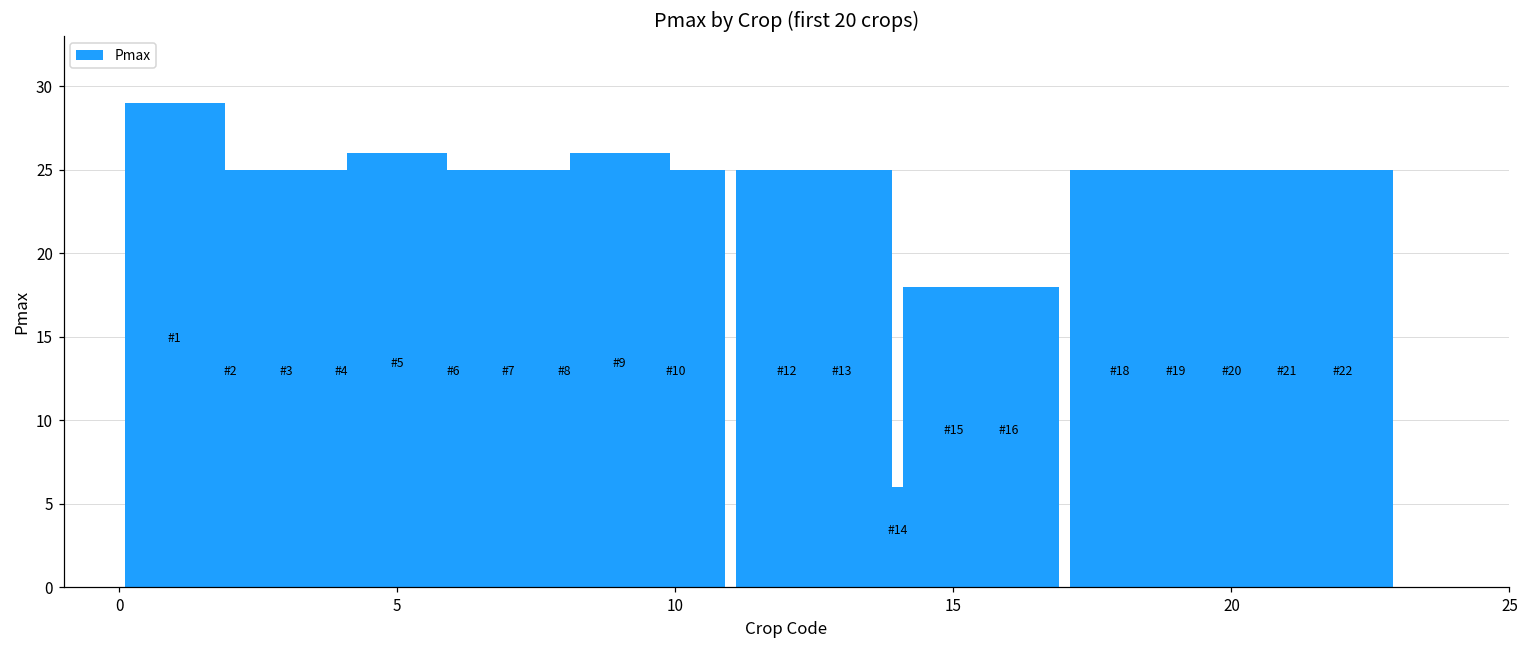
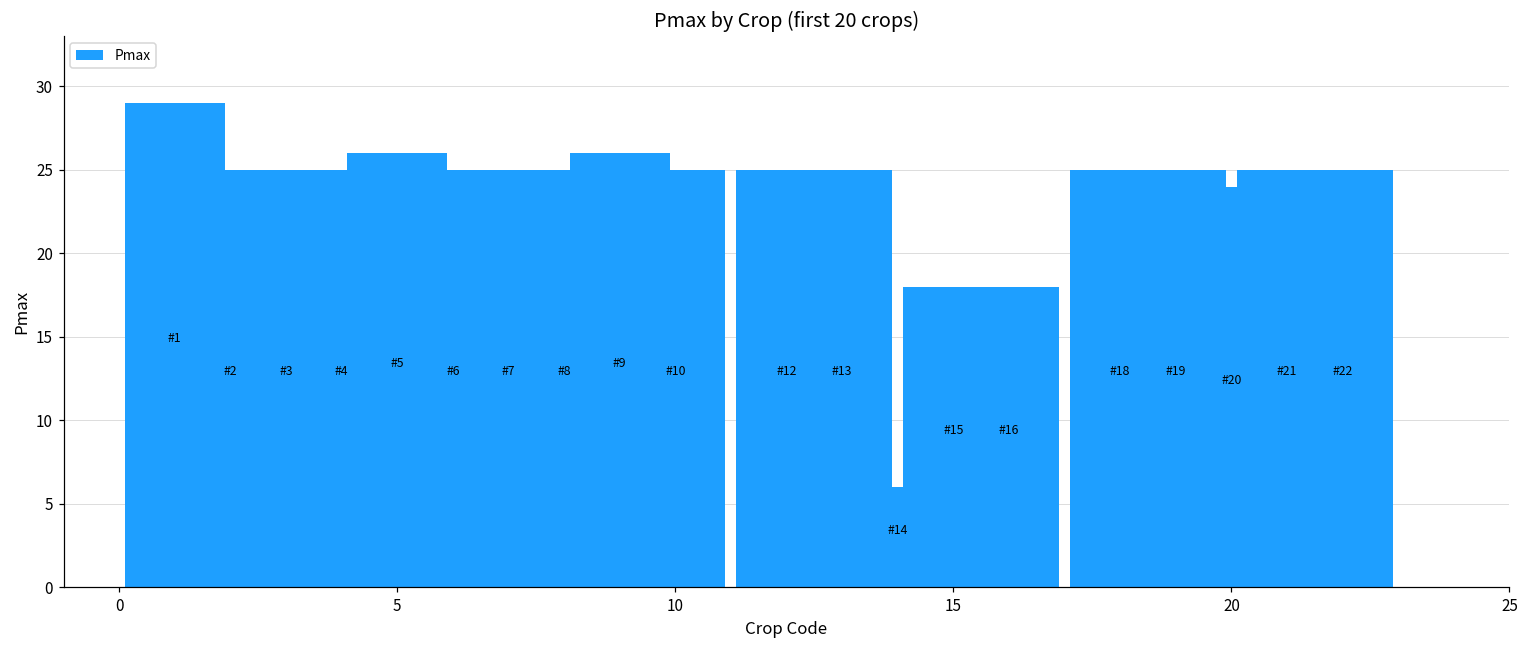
  {
-   "20": 25
+   "20": 24
  }
